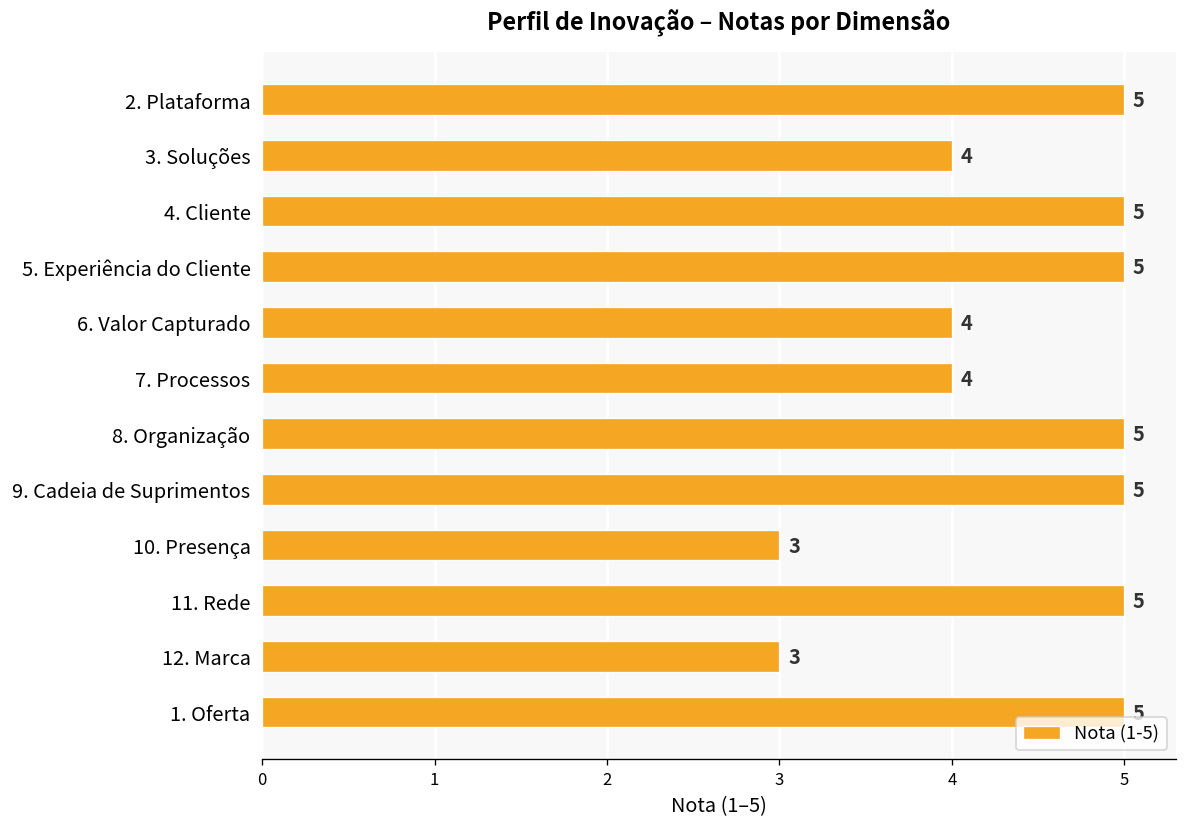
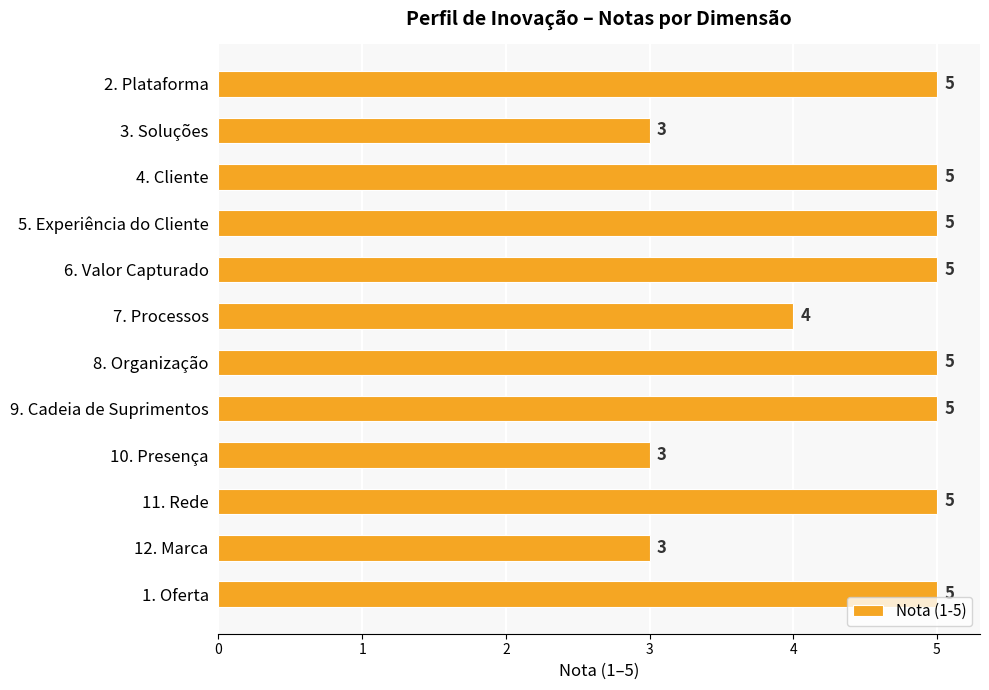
  {
    "2. Plataforma": 5,
-   "3. Soluções": 4,
+   "3. Soluções": 3,
    "4. Cliente": 5,
    "5. Experiência do Cliente": 5,
-   "6. Valor Capturado": 4,
+   "6. Valor Capturado": 5,
    "7. Processos": 4,
    "8. Organização": 5,
    "9. Cadeia de Suprimentos": 5,
    "10. Presença": 3,
    "11. Rede": 5,
    "12. Marca": 3
  }
